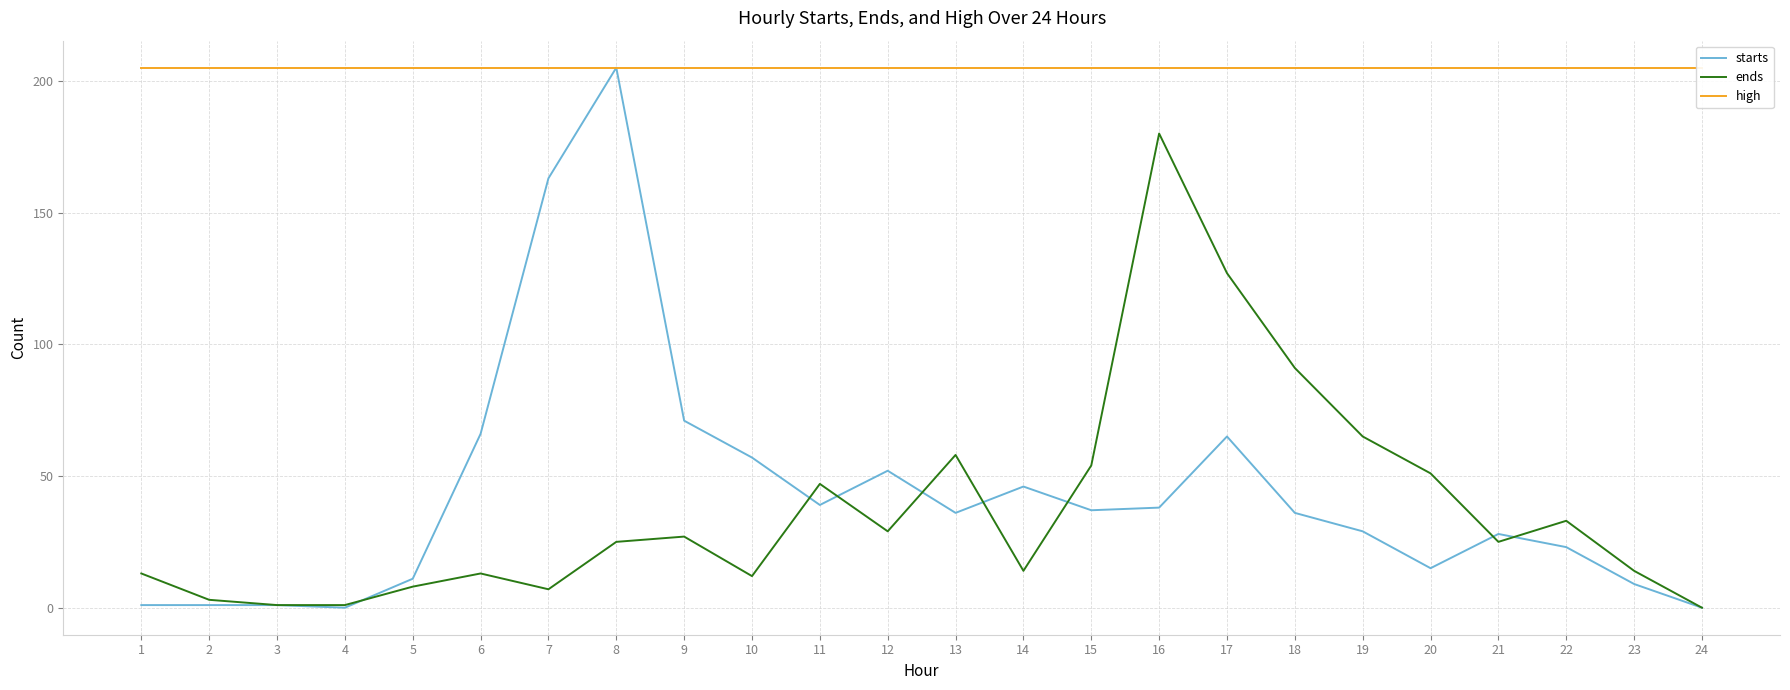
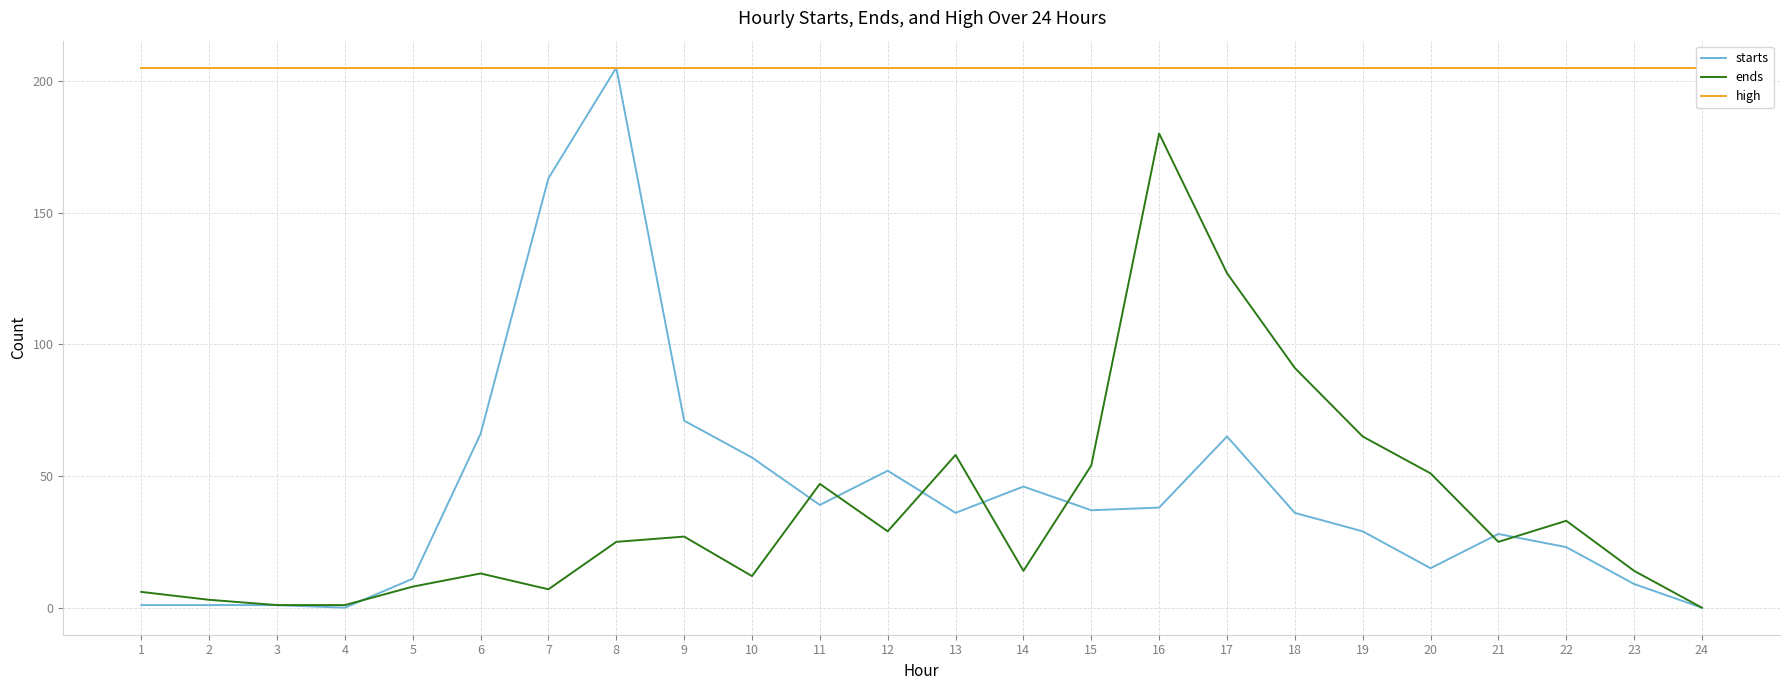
  {
    "starts": {
      "1": 1,
      "2": 1,
      "4": 0,
      "5": 11,
      "6": 66,
      "7": 163,
      "9": 71,
      "10": 57,
      "11": 39,
      "12": 52,
      "13": 36,
      "14": 46,
      "15": 37,
      "16": 38,
      "17": 65,
      "18": 36,
      "19": 29,
      "20": 15,
      "21": 28,
      "22": 23,
      "23": 9
    },
    "ends": {
-     "1": 13,
+     "1": 6,
      "2": 3,
      "4": 1,
      "5": 8,
      "6": 13,
      "7": 7,
      "8": 25,
      "9": 27,
      "10": 12,
      "11": 47,
      "12": 29,
      "13": 58,
      "14": 14,
      "15": 54,
      "16": 180,
      "17": 127,
      "18": 91,
      "19": 65,
      "20": 51,
      "21": 25,
      "22": 33,
      "23": 14
    },
    "high": {
      "1": 205,
      "2": 205,
      "3": 205,
      "4": 205,
      "5": 205,
      "6": 205,
      "7": 205,
      "9": 205,
      "10": 205,
      "11": 205,
      "12": 205,
      "13": 205,
      "14": 205,
      "15": 205,
      "16": 205,
      "17": 205,
      "18": 205,
      "19": 205,
      "20": 205,
      "21": 205,
      "22": 205,
      "23": 205
    }
  }
